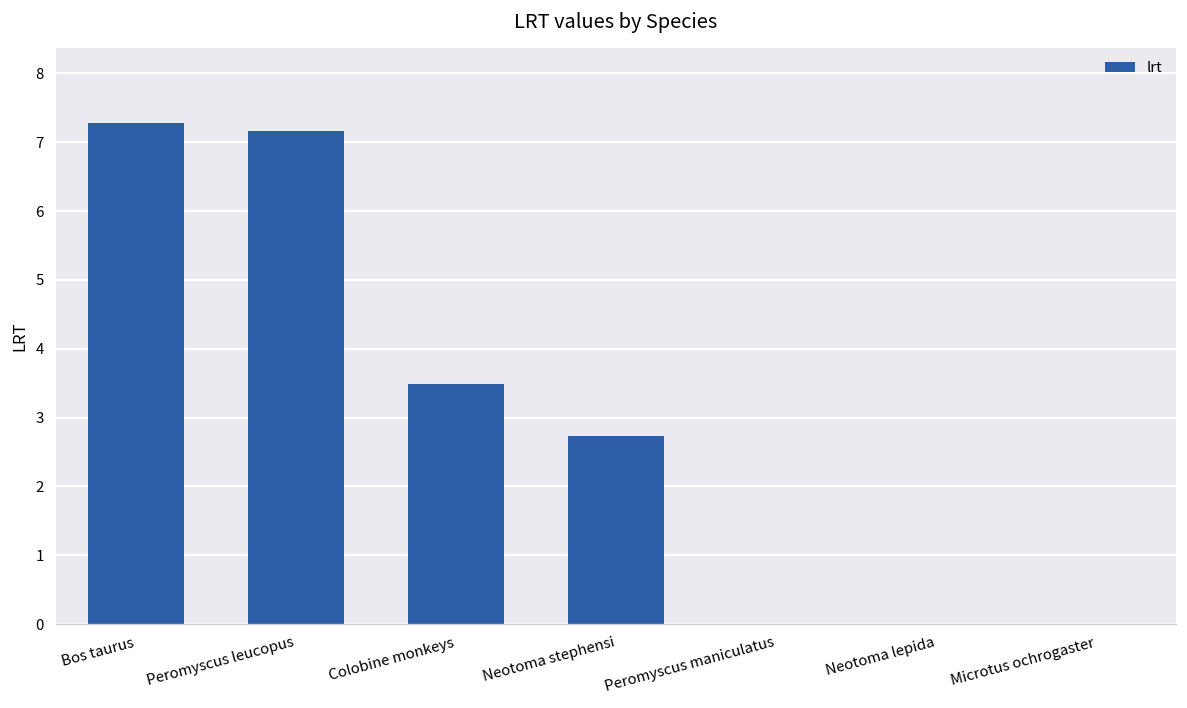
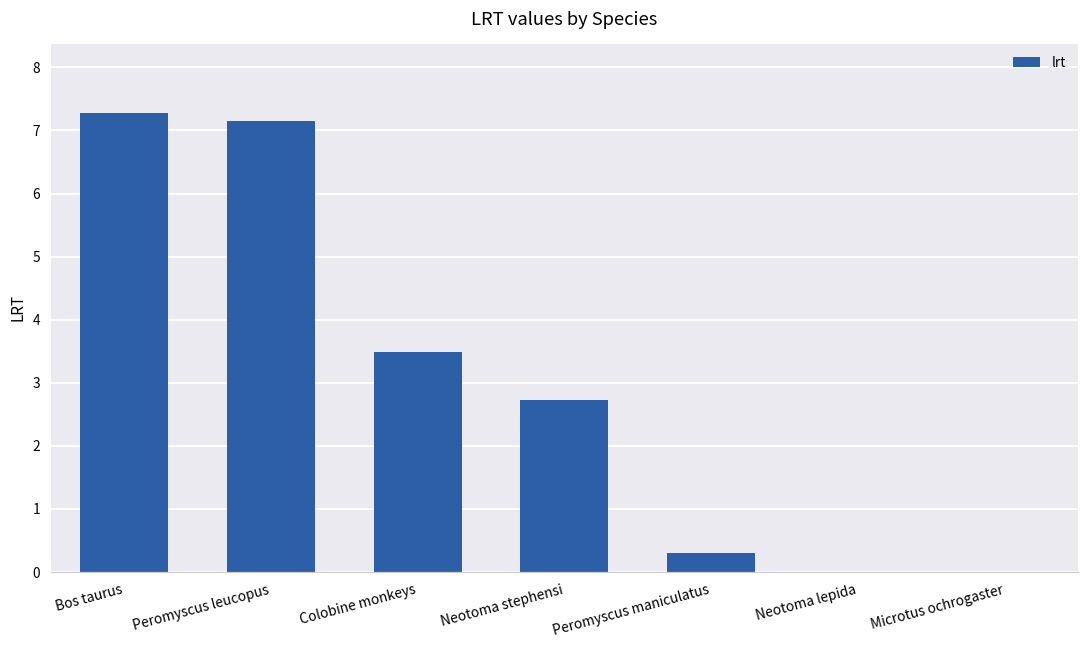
  {
    "Bos taurus": 7.3,
    "Peromyscus leucopus": 7.2,
    "Colobine monkeys": 3.5,
    "Neotoma stephensi": 2.7,
-   "Peromyscus maniculatus": 0.0,
+   "Peromyscus maniculatus": 0.3,
    "Neotoma lepida": 0.0,
    "Microtus ochrogaster": 0.0
  }
